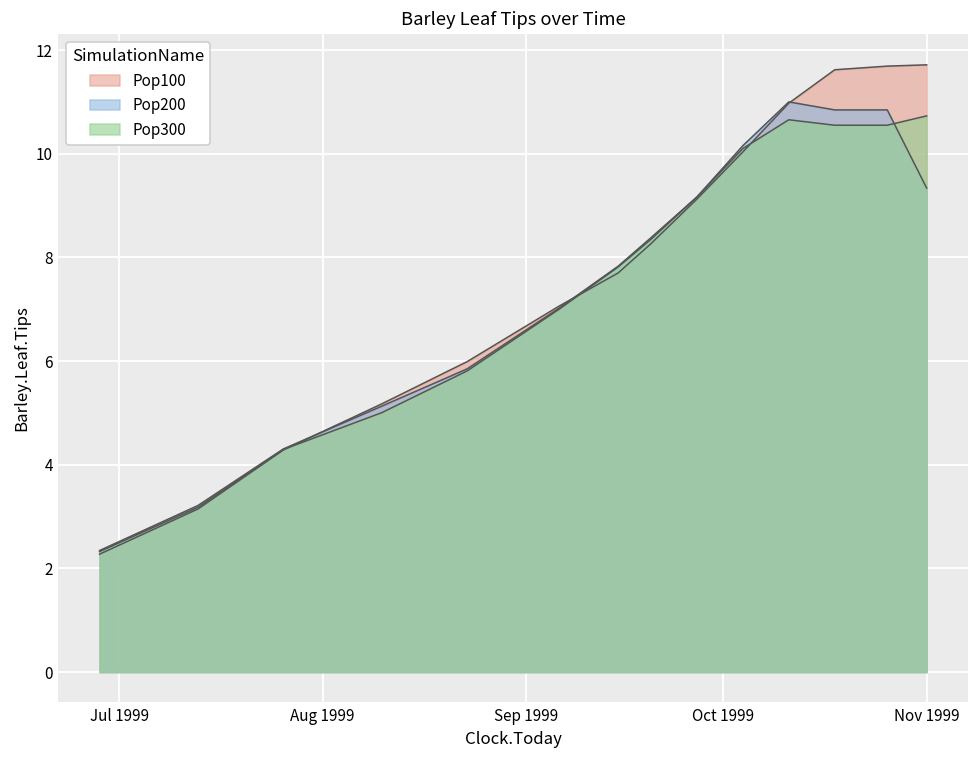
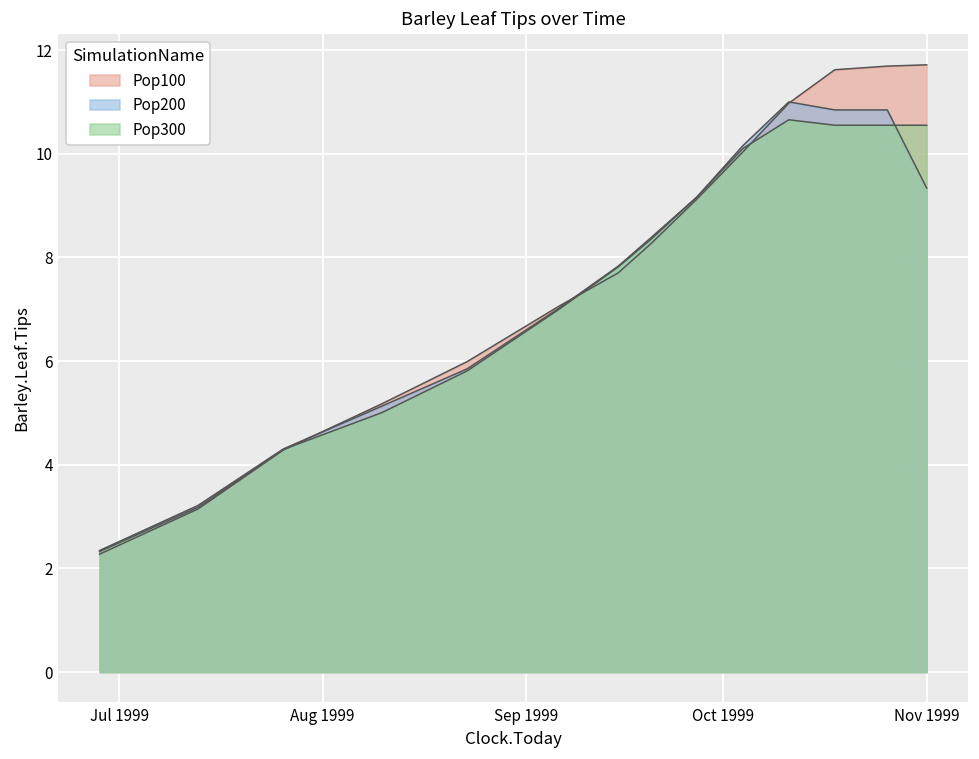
  {
    "Pop100": {
      "Nov 1999": 11.7
    },
    "Pop200": {
      "Nov 1999": 9.3
    },
    "Pop300": {
-     "Nov 1999": 10.7
+     "Nov 1999": 10.6
    }
  }
